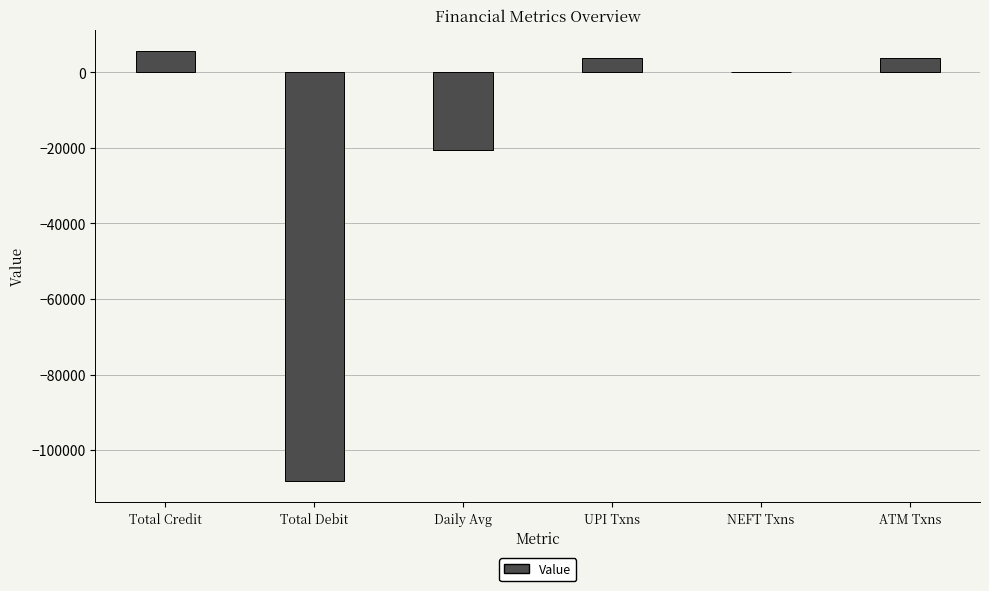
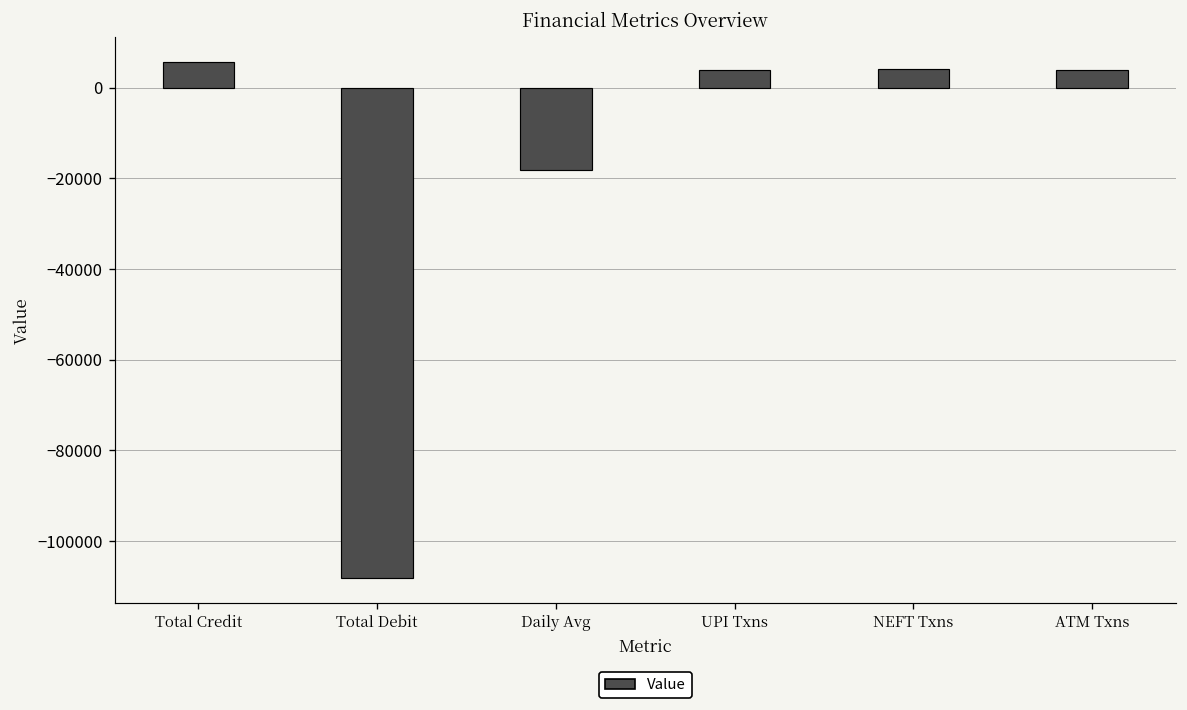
  {
    "Total Credit": 6000,
    "Total Debit": -108000,
-   "Daily Avg": -21000,
+   "Daily Avg": -18000,
    "UPI Txns": 4000,
-   "NEFT Txns": 0,
+   "NEFT Txns": 4000,
    "ATM Txns": 4000
  }
